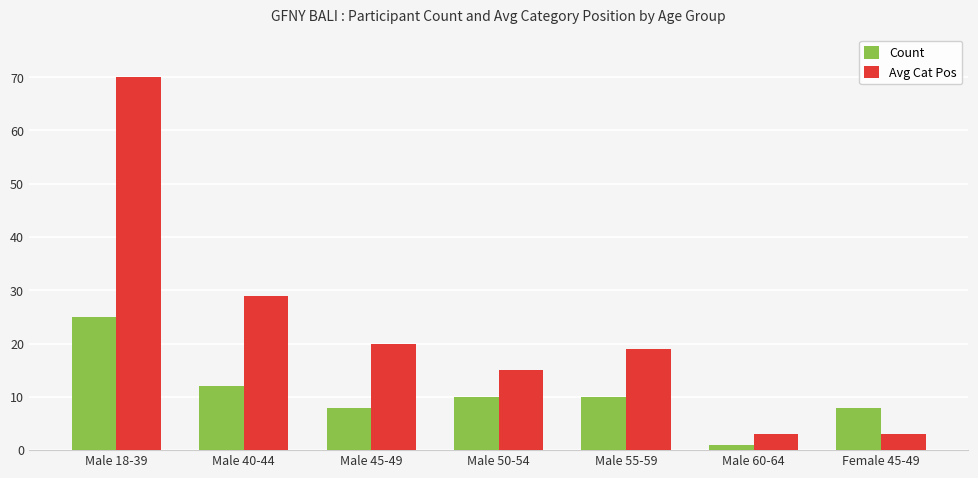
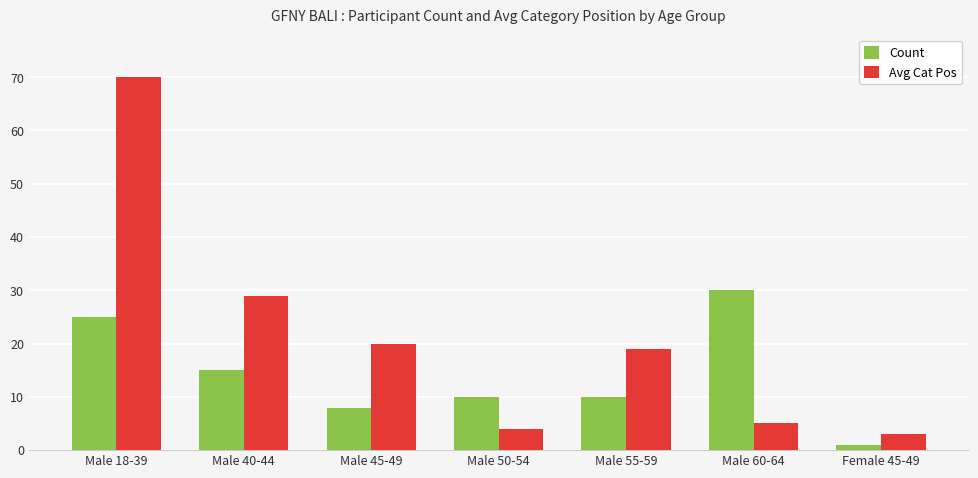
  {
    "Count": {
      "Male 18-39": 25,
-     "Male 40-44": 12,
+     "Male 40-44": 15,
      "Male 45-49": 8,
      "Male 50-54": 10,
      "Male 55-59": 10,
-     "Male 60-64": 1,
-     "Female 45-49": 8
+     "Male 60-64": 30,
+     "Female 45-49": 1
    },
    "Avg Cat Pos": {
      "Male 18-39": 70,
      "Male 40-44": 29,
      "Male 45-49": 20,
-     "Male 50-54": 15,
+     "Male 50-54": 4,
      "Male 55-59": 19,
-     "Male 60-64": 3,
+     "Male 60-64": 5,
      "Female 45-49": 3
    }
  }
